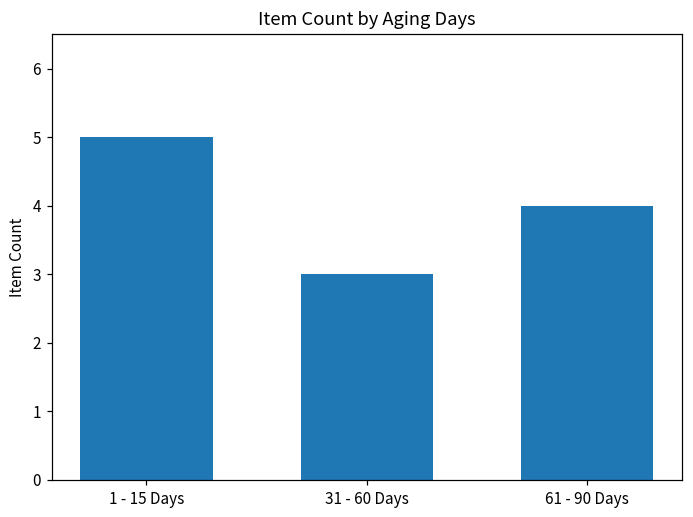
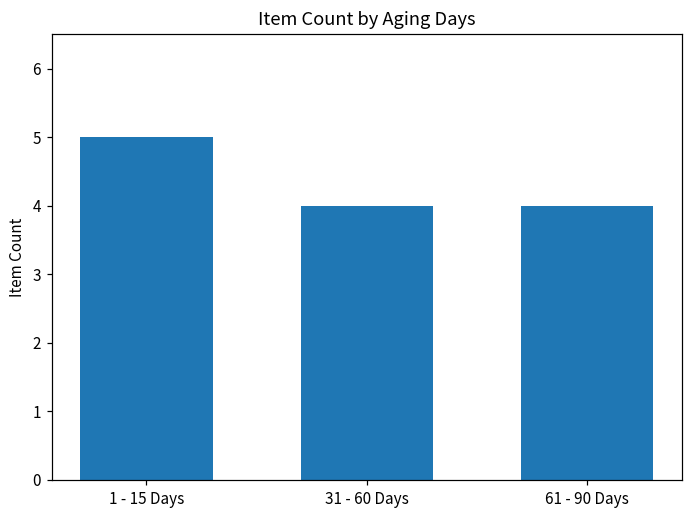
  {
    "1 - 15 Days": 5,
-   "31 - 60 Days": 3,
+   "31 - 60 Days": 4,
    "61 - 90 Days": 4
  }
